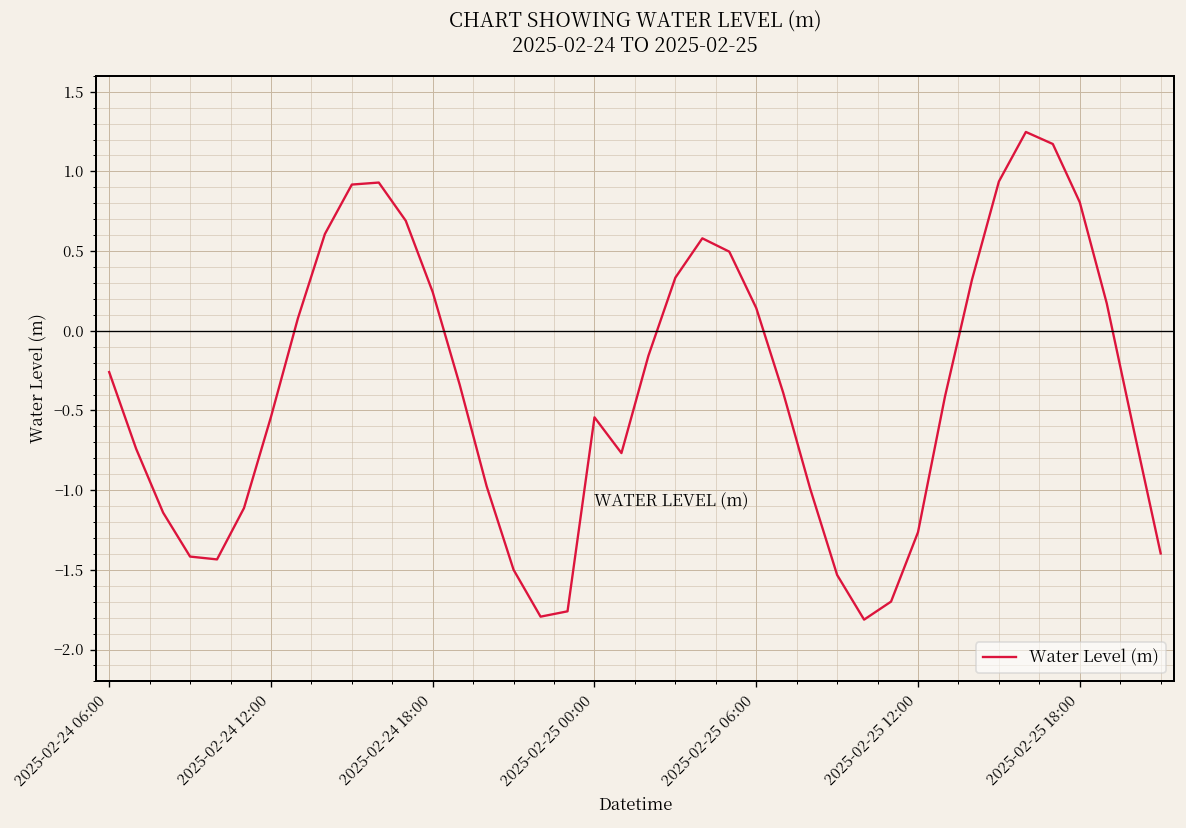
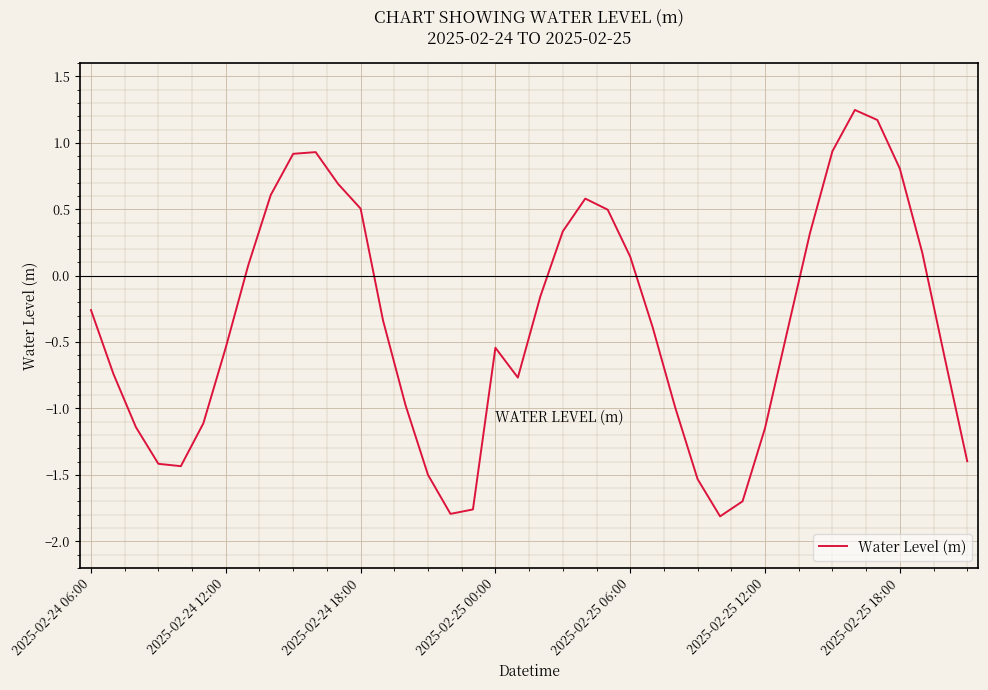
  {
    "2025-02-24 06:00": -0.26,
    "2025-02-24 12:00": -0.54,
-   "2025-02-24 18:00": 0.24,
+   "2025-02-24 18:00": 0.50,
    "2025-02-25 00:00": -0.54,
    "2025-02-25 06:00": 0.14,
-   "2025-02-25 12:00": -1.26,
+   "2025-02-25 12:00": -1.15,
    "2025-02-25 18:00": 0.81
  }
